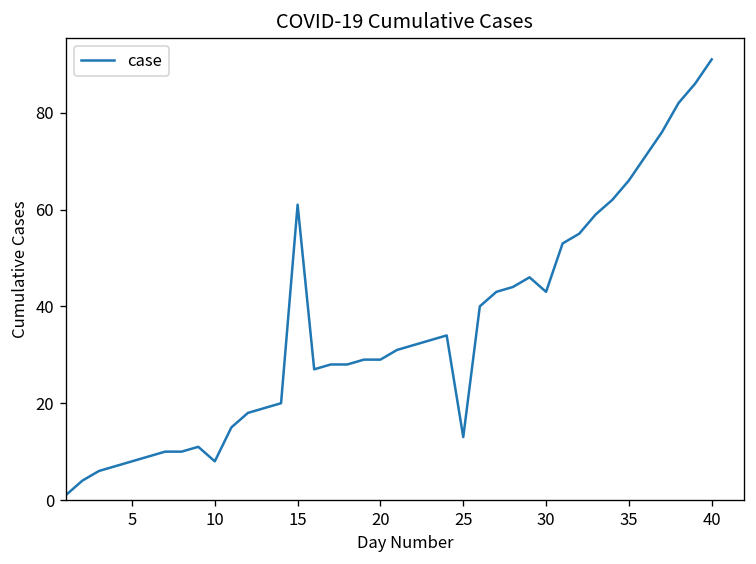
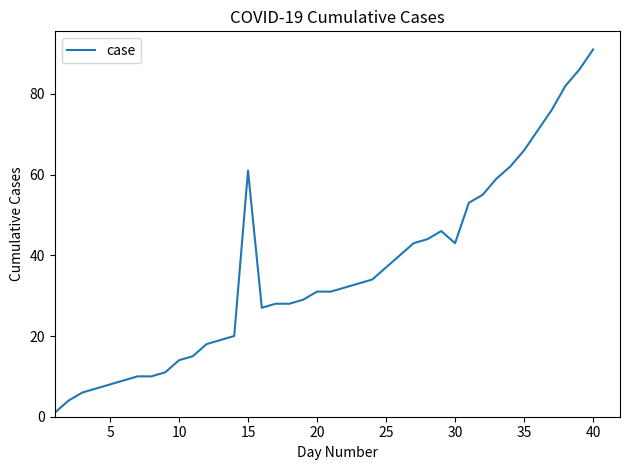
  {
    "5": 8,
-   "10": 8,
+   "10": 14,
    "15": 61,
-   "20": 29,
-   "25": 13,
+   "20": 31,
+   "25": 37,
    "30": 43,
    "35": 66,
    "40": 91
  }
